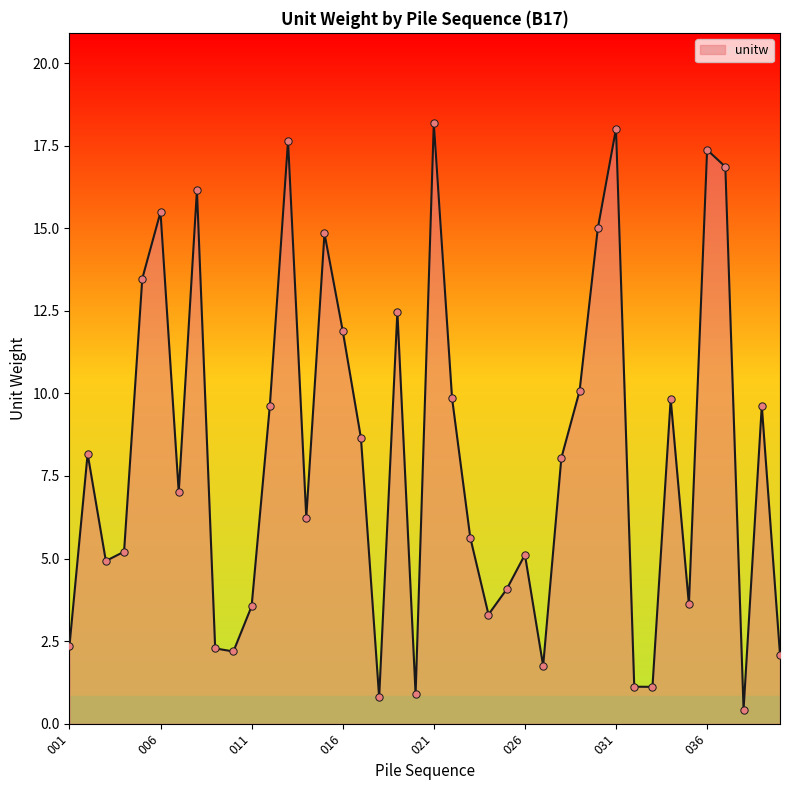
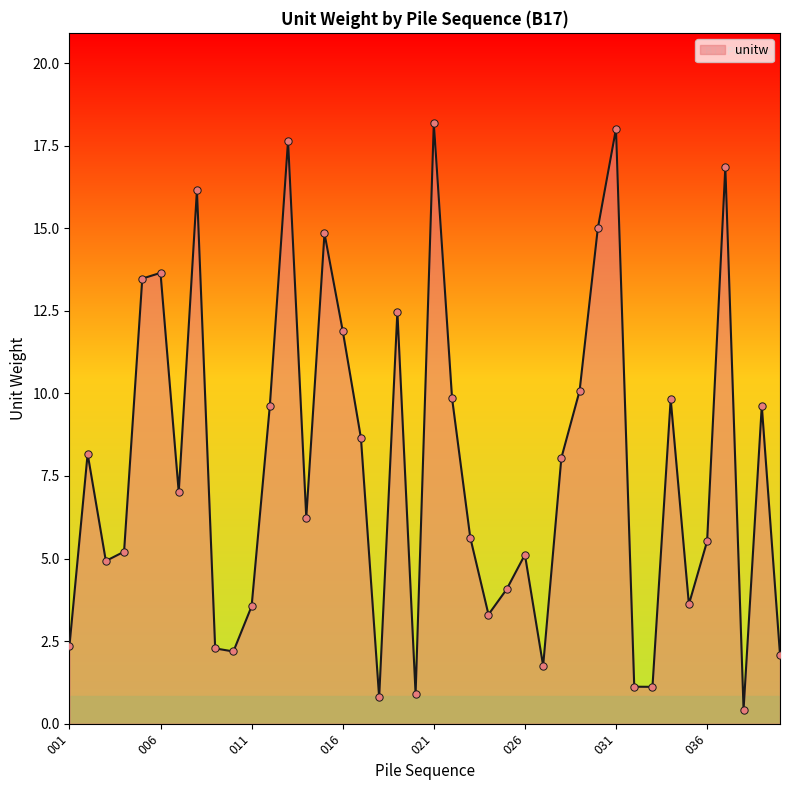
  {
    "001": 2.3,
-   "006": 15.5,
+   "006": 13.6,
    "011": 3.6,
    "016": 11.9,
    "021": 18.2,
    "026": 5.1,
    "031": 18.0,
-   "036": 17.4
+   "036": 5.5
  }
